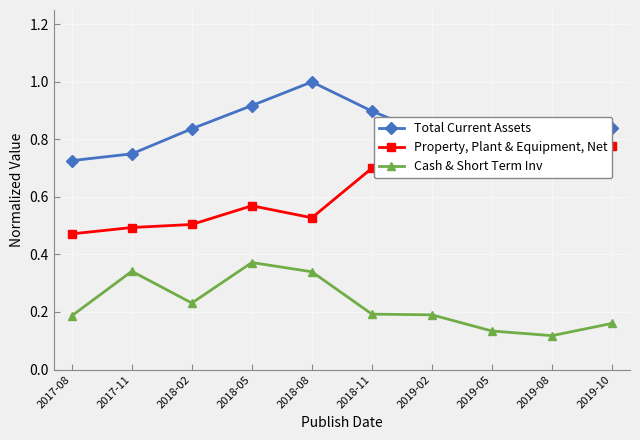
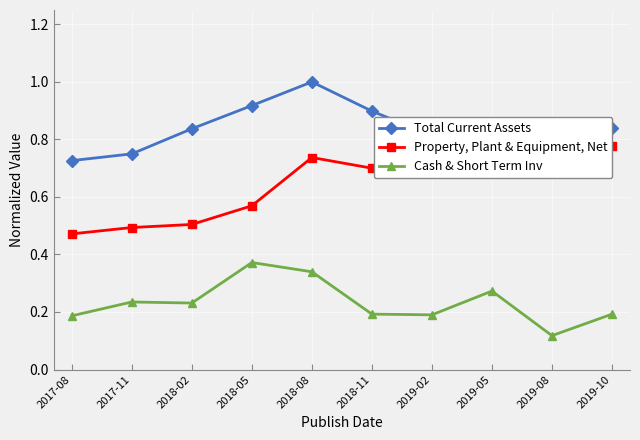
  {
    "Total Current Assets": {
      "2017-08": 0.73,
      "2017-11": 0.75,
      "2018-02": 0.84,
      "2018-05": 0.92,
      "2018-08": 1.00,
      "2018-11": 0.90
    },
    "Property, Plant & Equipment, Net": {
      "2017-08": 0.47,
      "2017-11": 0.49,
      "2018-02": 0.50,
      "2018-05": 0.57,
-     "2018-08": 0.53,
+     "2018-08": 0.74,
      "2018-11": 0.70
    },
    "Cash & Short Term Inv": {
      "2017-08": 0.19,
-     "2017-11": 0.34,
+     "2017-11": 0.23,
      "2018-02": 0.23,
      "2018-05": 0.37,
      "2018-08": 0.34,
      "2018-11": 0.19,
      "2019-02": 0.19,
-     "2019-05": 0.13,
+     "2019-05": 0.27,
      "2019-08": 0.12,
-     "2019-10": 0.16
+     "2019-10": 0.19
    }
  }
